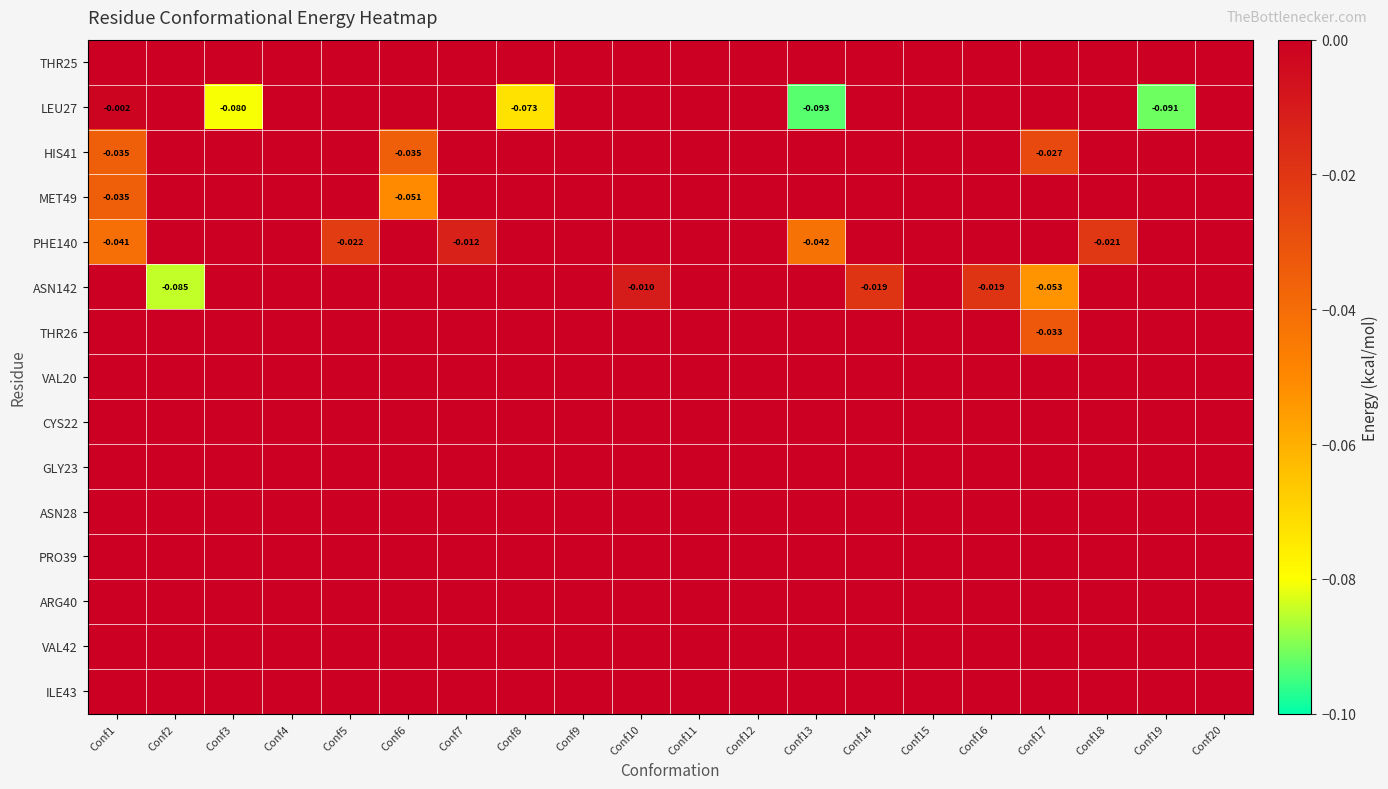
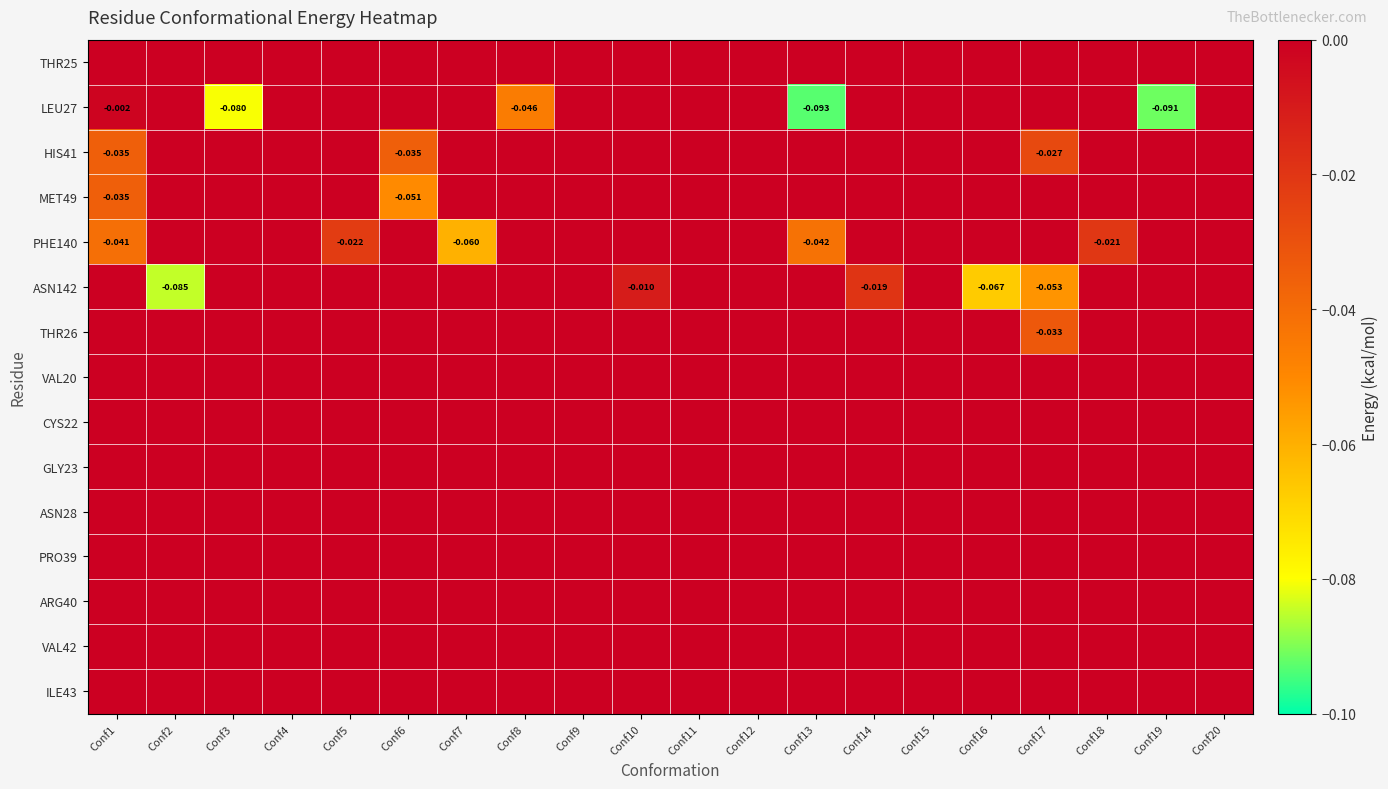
  {
    "LEU27": {
      "Conf1": -0.002,
      "Conf3": -0.080,
-     "Conf8": -0.073,
+     "Conf8": -0.046,
      "Conf13": -0.093,
      "Conf19": -0.091
    },
    "HIS41": {
      "Conf1": -0.035,
      "Conf6": -0.035,
      "Conf17": -0.027
    },
    "MET49": {
      "Conf1": -0.035,
      "Conf6": -0.051
    },
    "PHE140": {
      "Conf1": -0.041,
      "Conf5": -0.022,
-     "Conf7": -0.012,
+     "Conf7": -0.060,
      "Conf13": -0.042,
      "Conf18": -0.021
    },
    "ASN142": {
      "Conf2": -0.085,
      "Conf10": -0.010,
      "Conf14": -0.019,
-     "Conf16": -0.019,
+     "Conf16": -0.067,
      "Conf17": -0.053
    },
    "THR26": {
      "Conf17": -0.033
    }
  }
